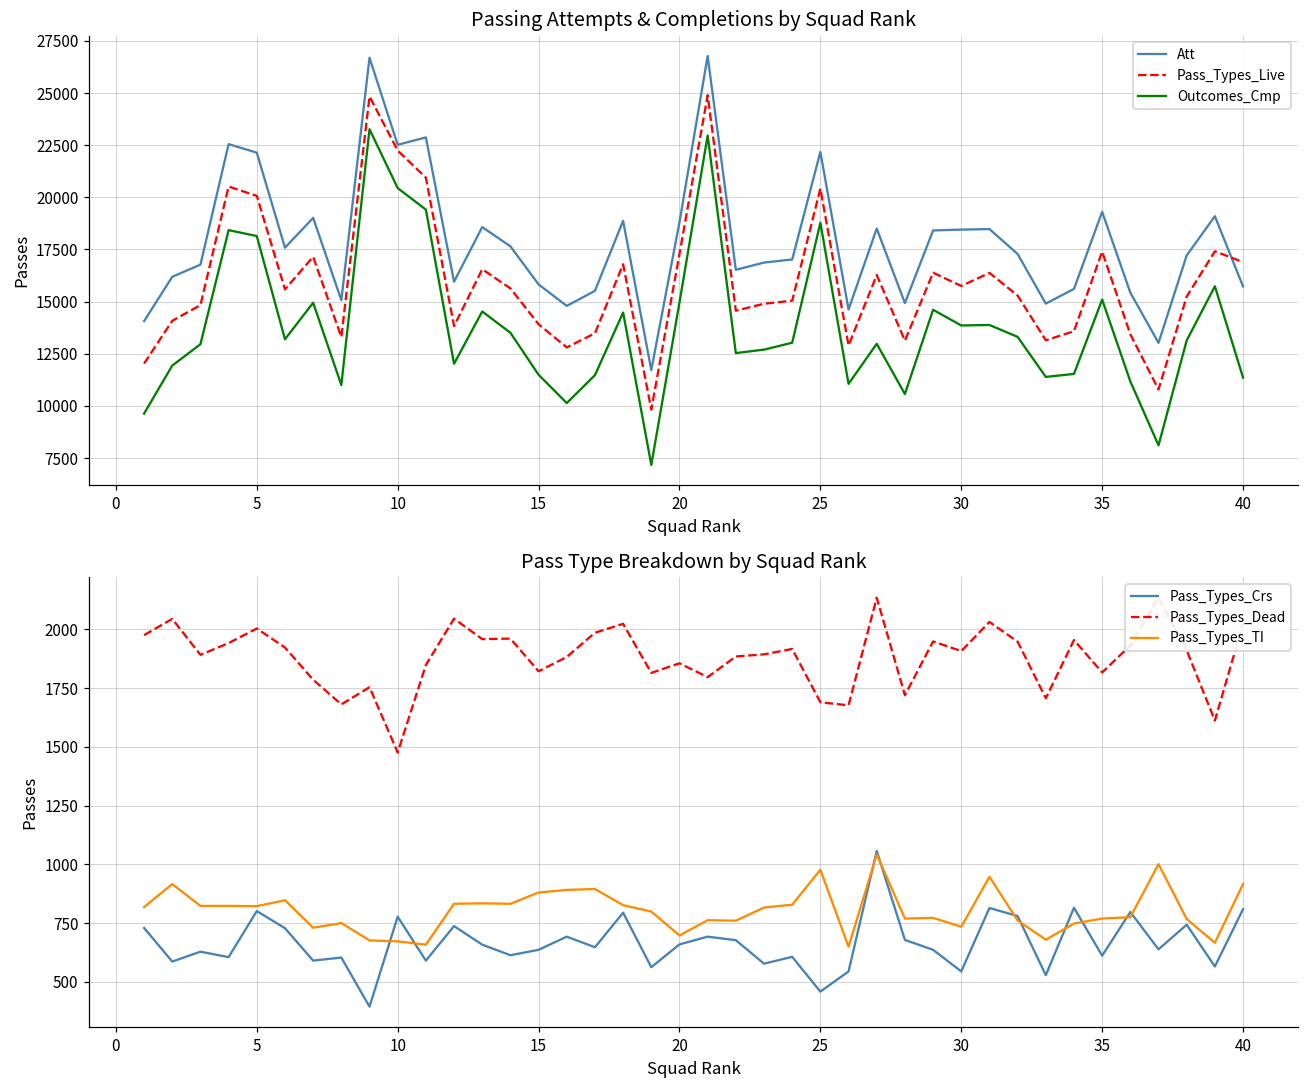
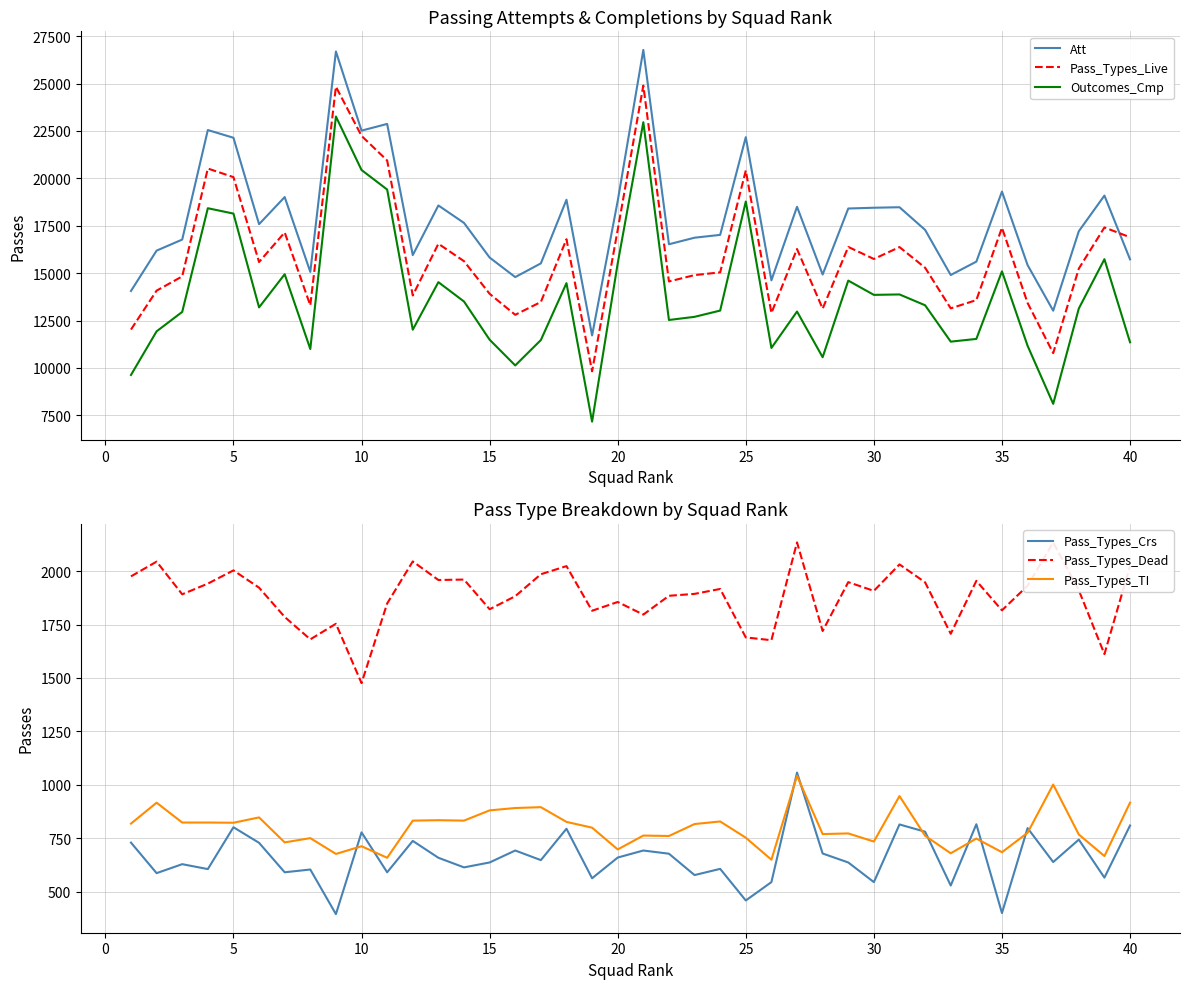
  {
    "Passing Attempts & Completions by Squad Rank": {
      "Att": {
        "5": 22100,
        "10": 22500,
        "15": 15800,
        "20": 18800,
        "25": 22200,
        "30": 18500,
        "35": 19300,
        "40": 15700
      },
      "Pass_Types_Live": {
        "5": 20100,
        "10": 22200,
        "15": 13900,
        "20": 17300,
        "25": 20400,
        "30": 15700,
        "35": 17400,
        "40": 16900
      },
      "Outcomes_Cmp": {
        "5": 18100,
        "10": 20400,
        "15": 11500,
-       "20": 15000,
+       "20": 15500,
        "25": 18800,
        "30": 13900,
        "35": 15100,
        "40": 11400
      }
    },
    "Pass Type Breakdown by Squad Rank": {
      "Pass_Types_Crs": {
        "5": 800,
        "10": 780,
        "15": 640,
        "20": 660,
        "25": 460,
        "30": 540,
-       "35": 610,
+       "35": 400,
        "40": 810
      },
      "Pass_Types_Dead": {
        "5": 2000,
        "10": 1480,
        "15": 1820,
        "20": 1860,
        "25": 1690,
        "30": 1910,
        "35": 1820
      },
      "Pass_Types_TI": {
        "5": 820,
-       "10": 670,
+       "10": 710,
        "15": 880,
        "20": 700,
-       "25": 980,
+       "25": 750,
        "30": 730,
-       "35": 770,
+       "35": 680,
        "40": 920
      }
    }
  }
